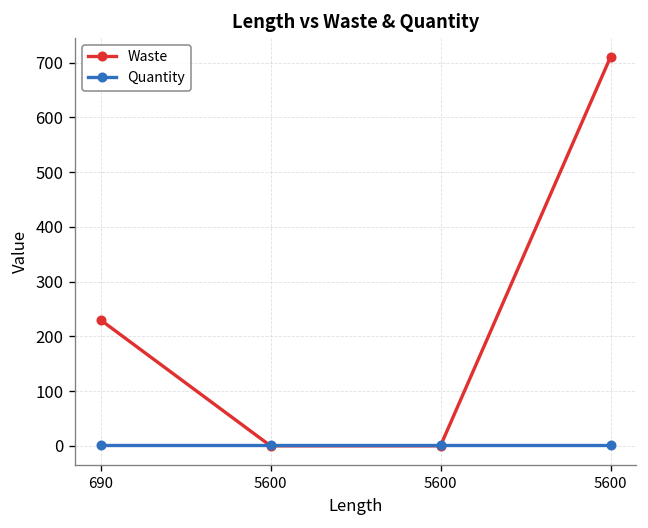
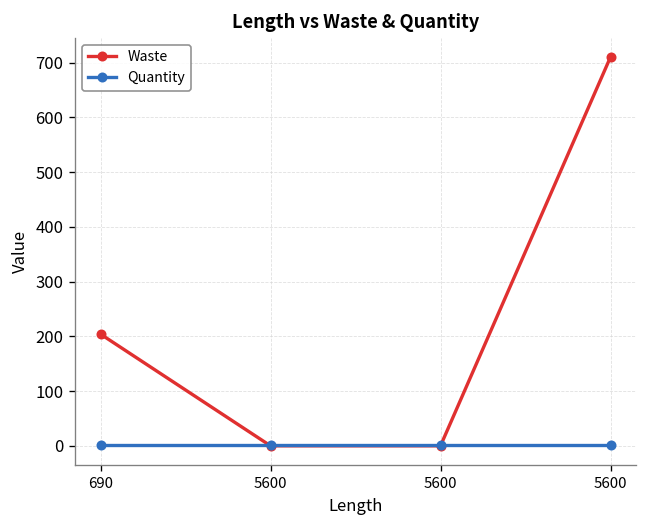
  {
    "Waste": {
-     "690": 230
+     "690": 200
    },
    "Quantity": {
      "690": 0
    }
  }
